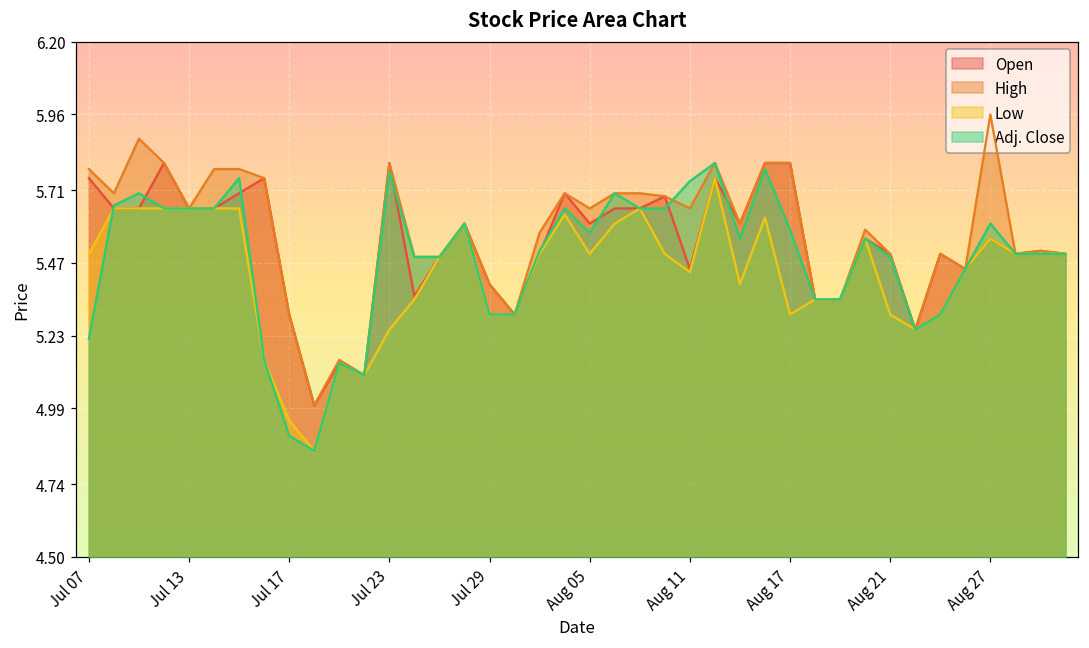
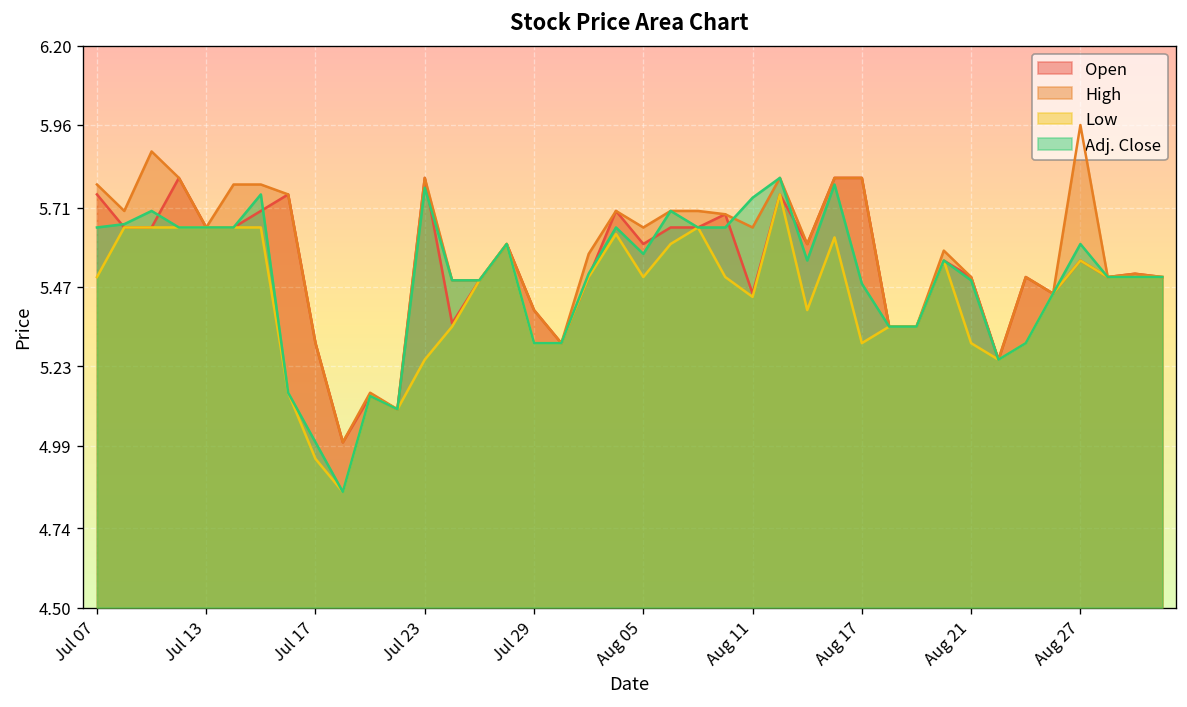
  {
    "Adj. Close": {
-     "Jul 07": 5.22,
-     "Jul 17": 4.9,
+     "Jul 07": 5.65,
+     "Jul 17": 5.0,
      "Jul 23": 5.77,
      "Aug 05": 5.57,
      "Aug 11": 5.74,
-     "Aug 17": 5.58,
+     "Aug 17": 5.48,
      "Aug 21": 5.49,
      "Aug 27": 5.60
    }
  }
